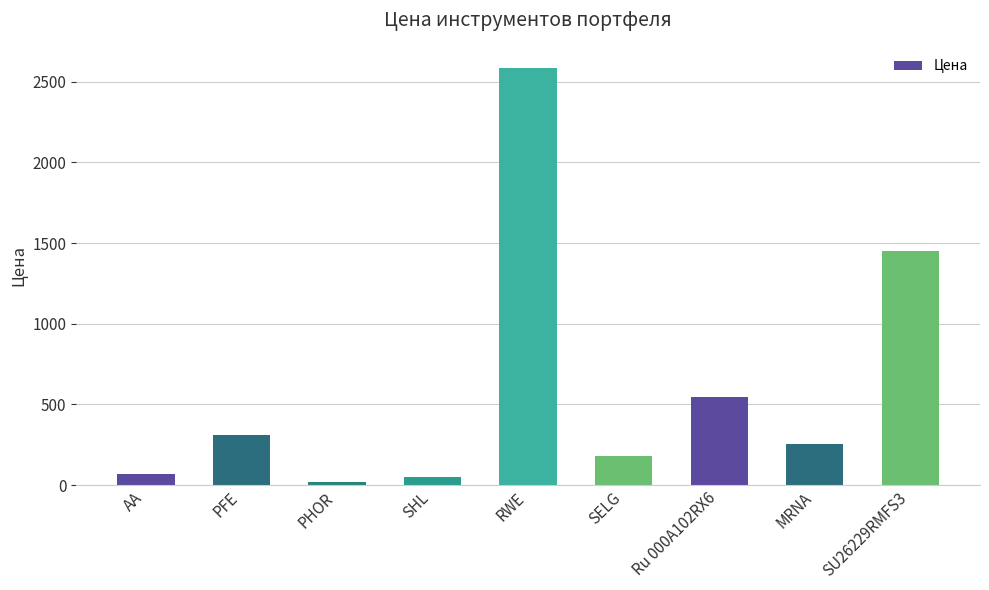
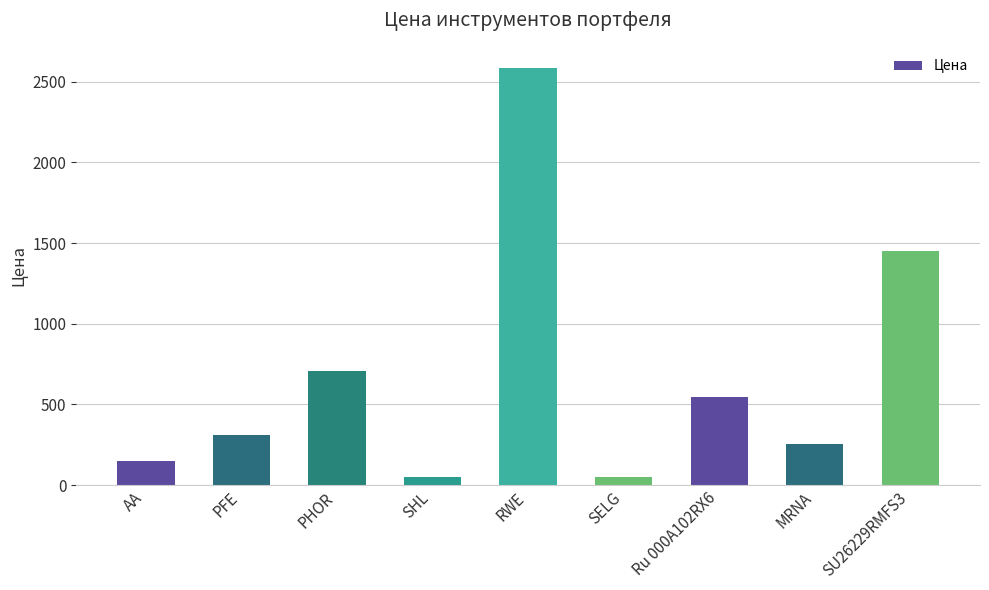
  {
-   "AA": 70,
+   "AA": 150,
    "PFE": 310,
-   "PHOR": 20,
+   "PHOR": 710,
    "SHL": 50,
    "RWE": 2590,
-   "SELG": 180,
+   "SELG": 50,
    "Ru 000A102RX6": 540,
    "MRNA": 260,
    "SU26229RMFS3": 1450
  }
